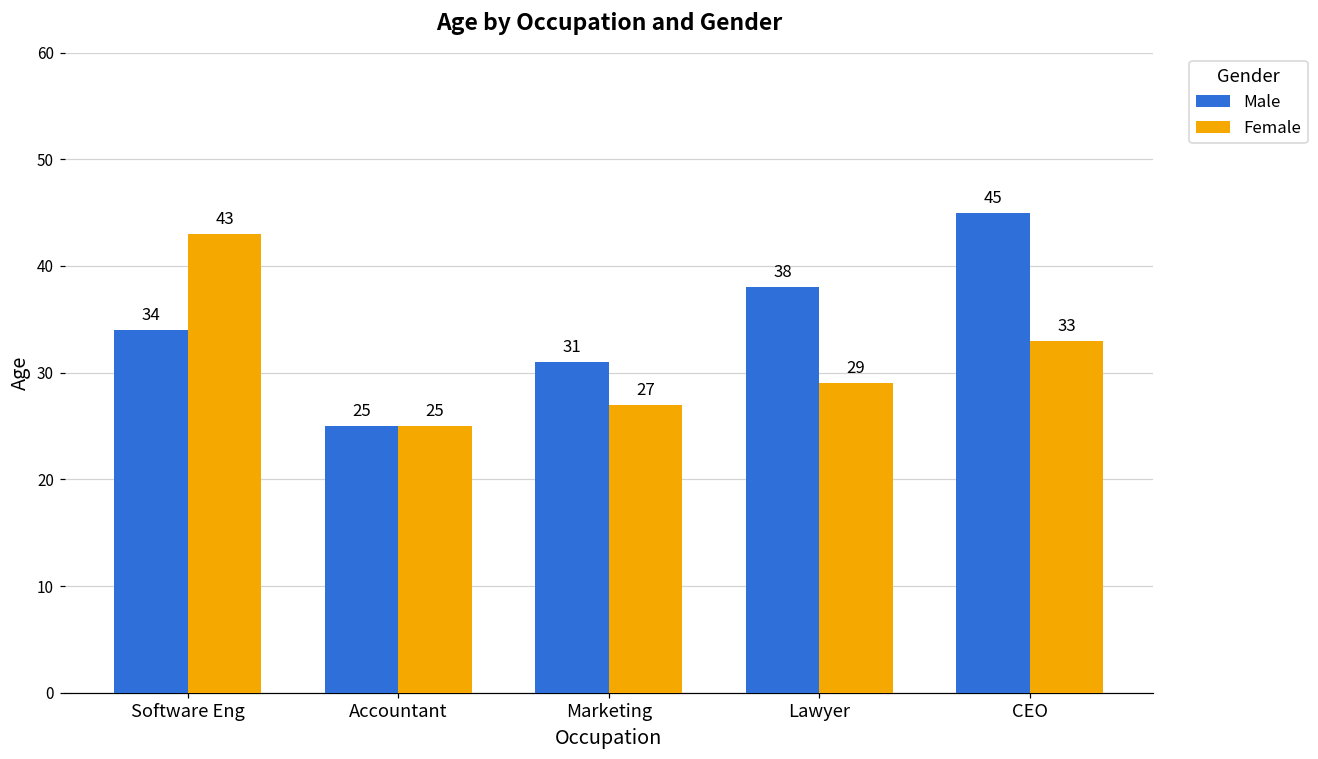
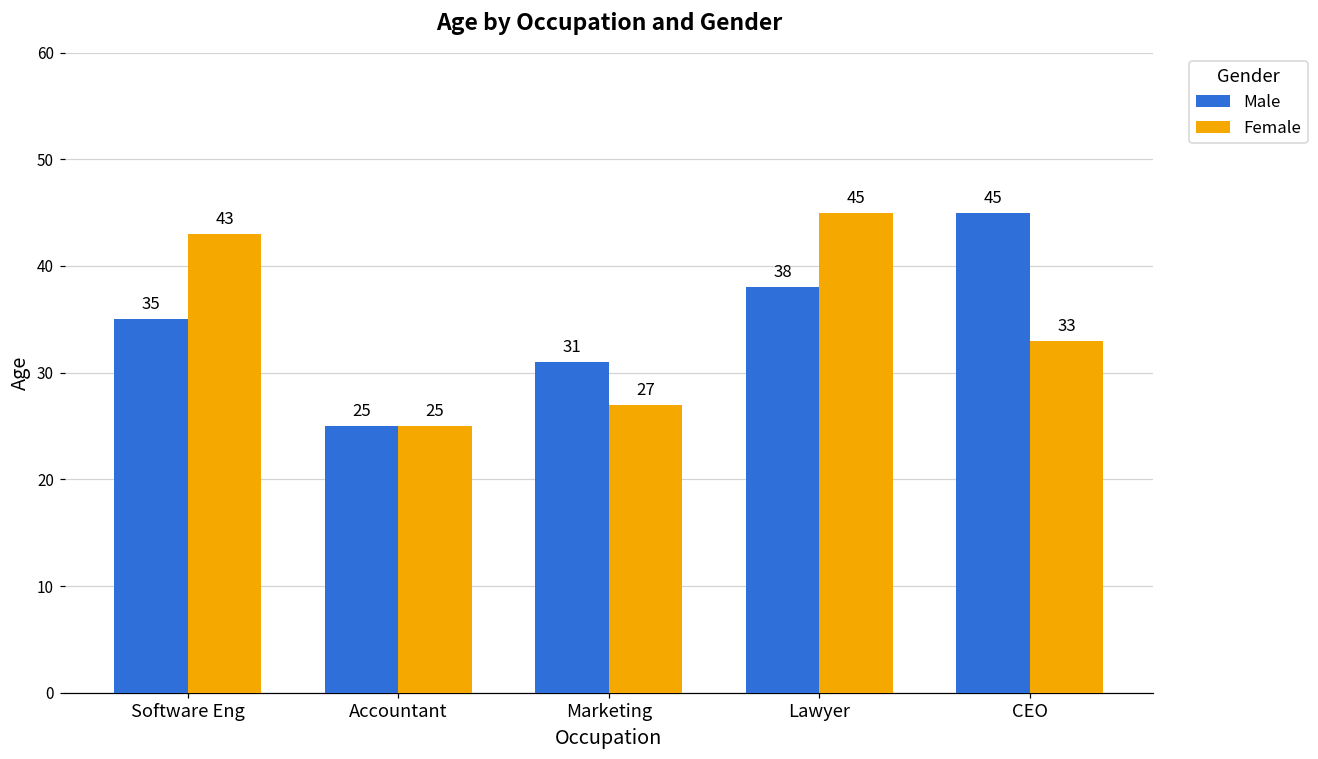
  {
    "Male": {
-     "Software Eng": 34,
+     "Software Eng": 35,
      "Accountant": 25,
      "Marketing": 31,
      "Lawyer": 38,
      "CEO": 45
    },
    "Female": {
      "Software Eng": 43,
      "Accountant": 25,
      "Marketing": 27,
-     "Lawyer": 29,
+     "Lawyer": 45,
      "CEO": 33
    }
  }
